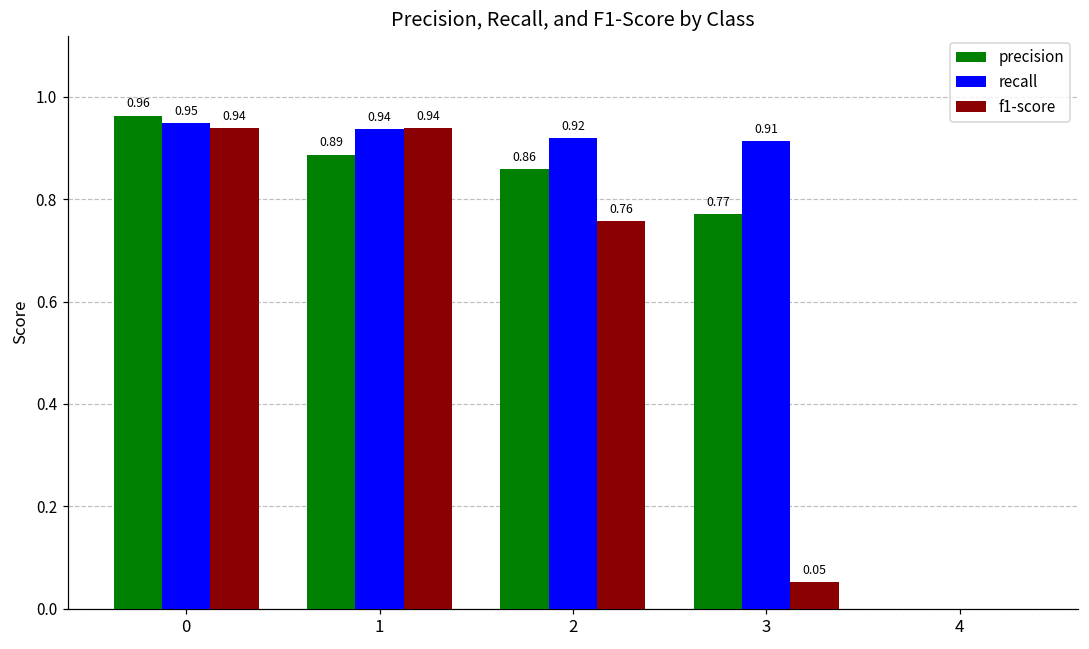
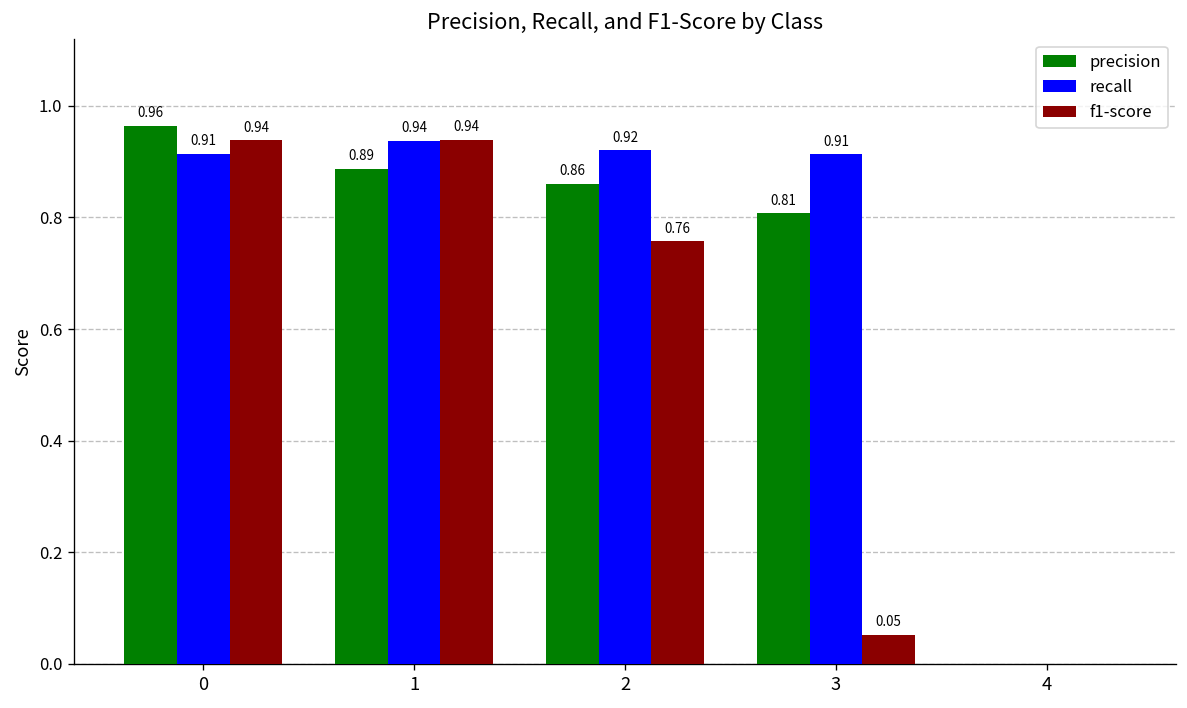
  {
    "precision": {
      "0": 0.96,
      "1": 0.89,
      "2": 0.86,
-     "3": 0.77
+     "3": 0.81
    },
    "recall": {
-     "0": 0.95,
+     "0": 0.91,
      "1": 0.94,
      "2": 0.92,
      "3": 0.91
    },
    "f1-score": {
      "0": 0.94,
      "1": 0.94,
      "2": 0.76,
      "3": 0.05
    }
  }
